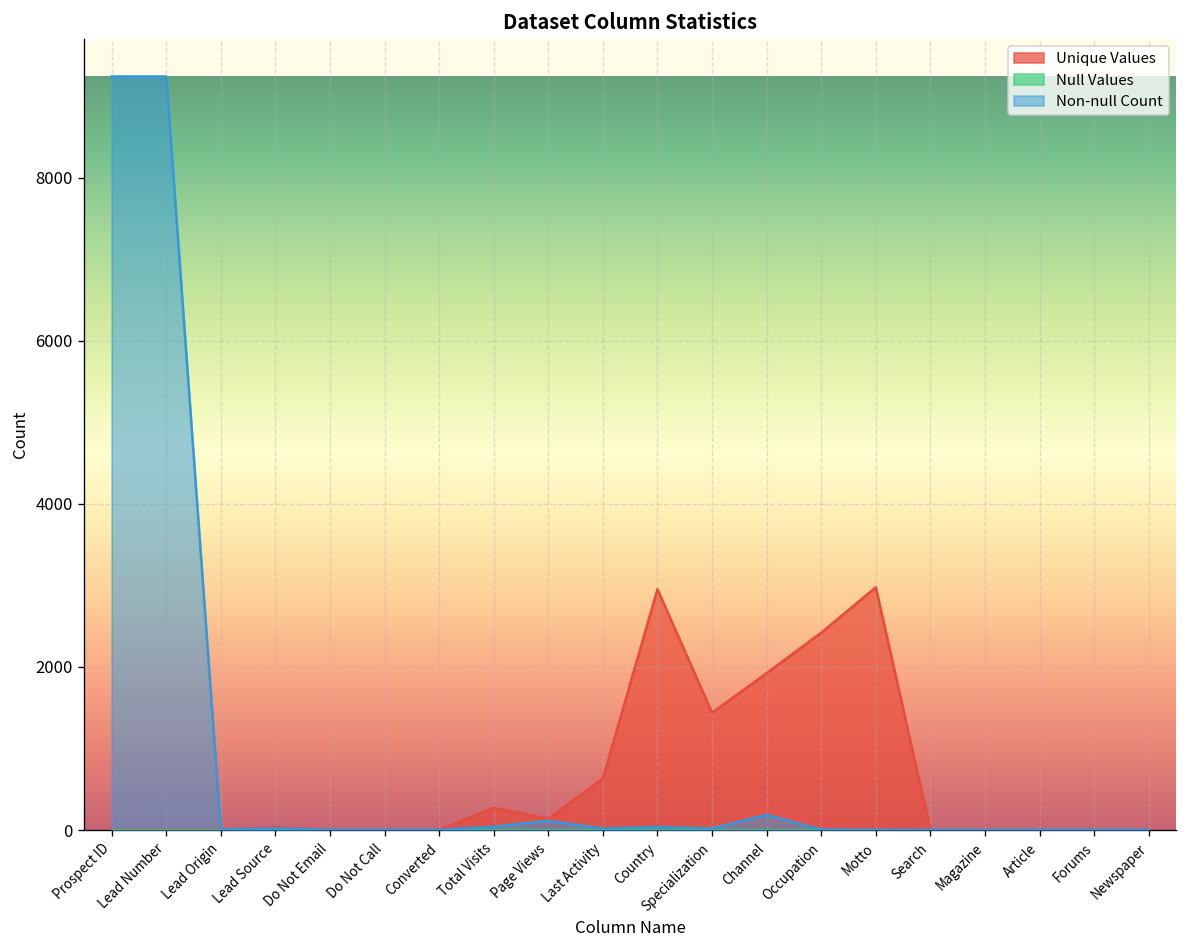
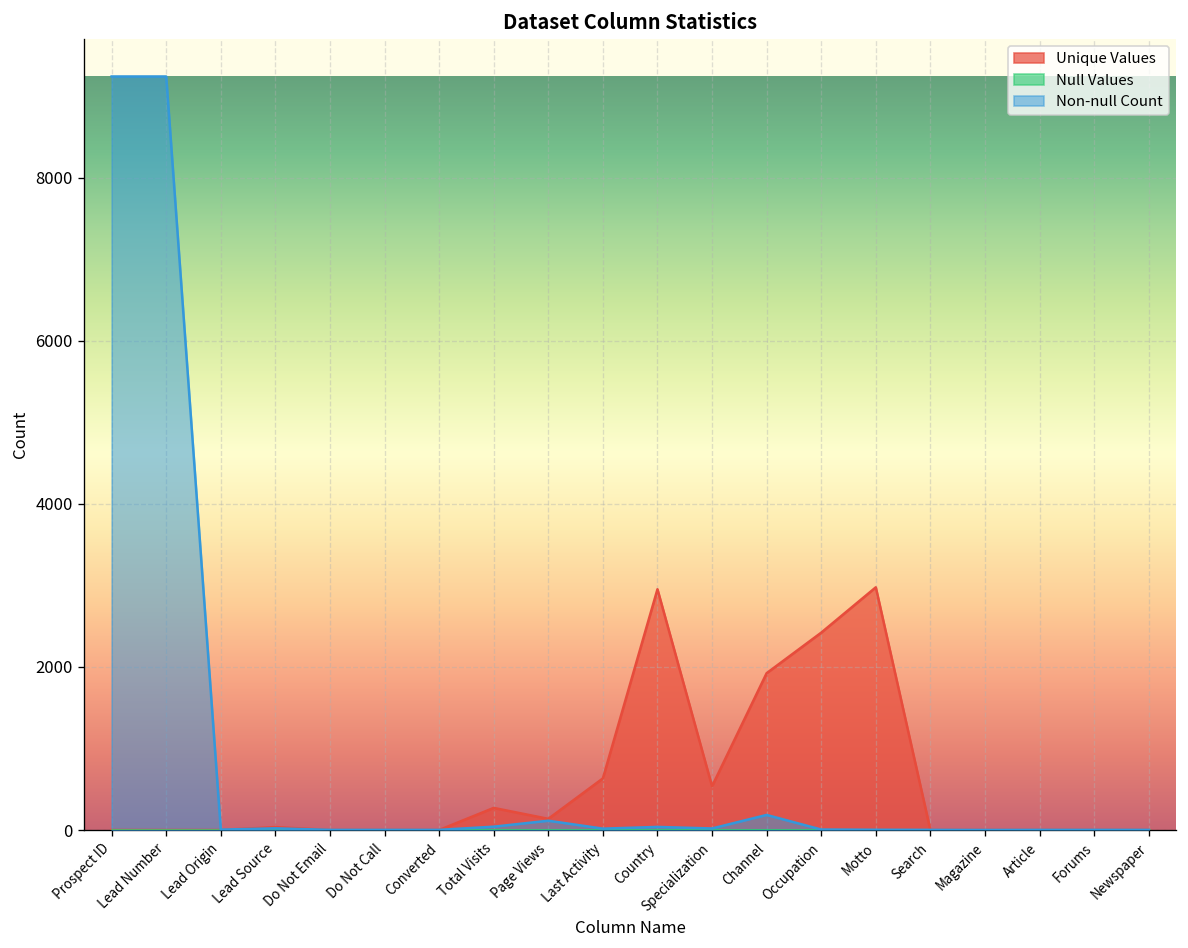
  {
    "Unique Values": {
      "Total Visits": 300,
      "Last Activity": 600,
      "Country": 3000,
-     "Specialization": 1400,
+     "Specialization": 500,
      "Channel": 1900,
      "Occupation": 2400,
      "Motto": 3000
    },
    "Null Values": {
      "Total Visits": 0,
      "Page Views": 0,
      "Country": 0,
      "Channel": 0
    },
    "Non-null Count": {
      "Prospect ID": 9200,
      "Lead Number": 9200,
      "Total Visits": 0,
      "Country": 0,
      "Channel": 200
    }
  }
